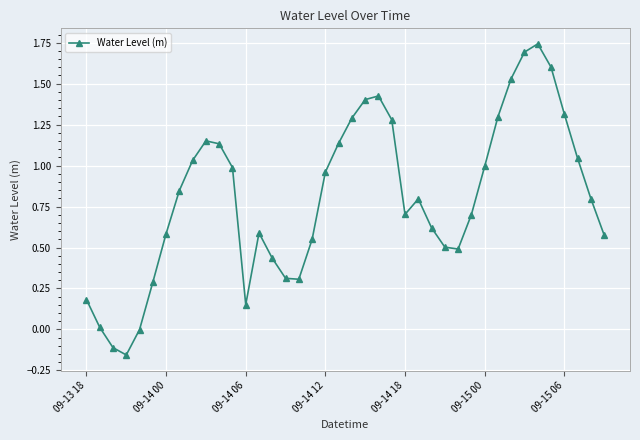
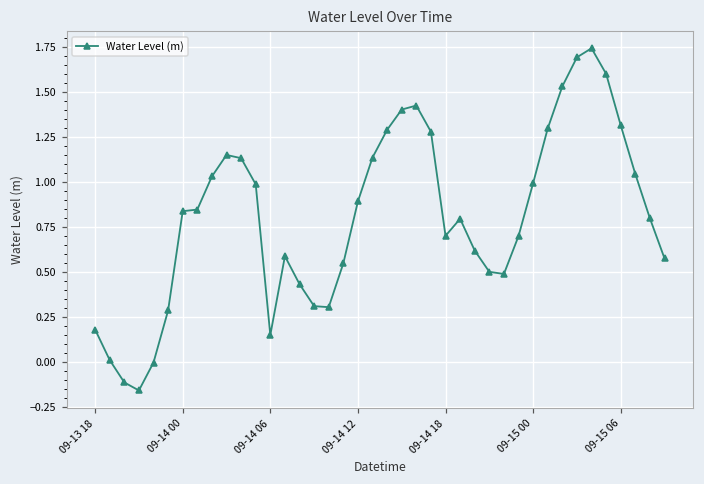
  {
    "09-13 18": 0.18,
-   "09-14 00": 0.58,
+   "09-14 00": 0.84,
    "09-14 06": 0.15,
-   "09-14 12": 0.96,
+   "09-14 12": 0.89,
    "09-14 18": 0.70,
    "09-15 00": 0.99,
    "09-15 06": 1.32
  }
